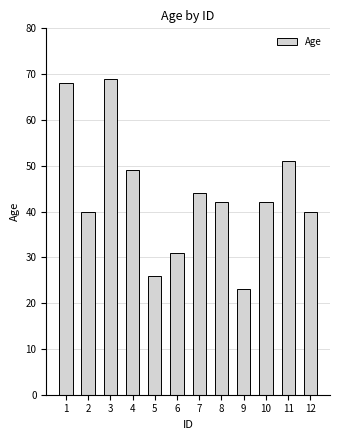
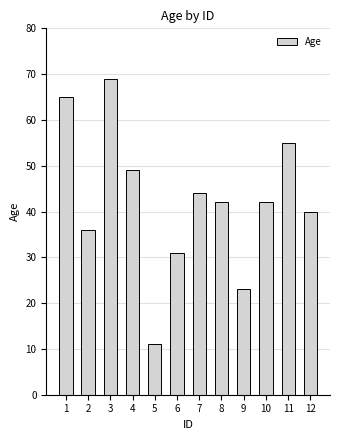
  {
-   "1": 68,
-   "2": 40,
+   "1": 65,
+   "2": 36,
    "3": 69,
    "4": 49,
-   "5": 26,
+   "5": 11,
    "6": 31,
    "7": 44,
    "8": 42,
    "9": 23,
    "10": 42,
-   "11": 51,
+   "11": 55,
    "12": 40
  }
